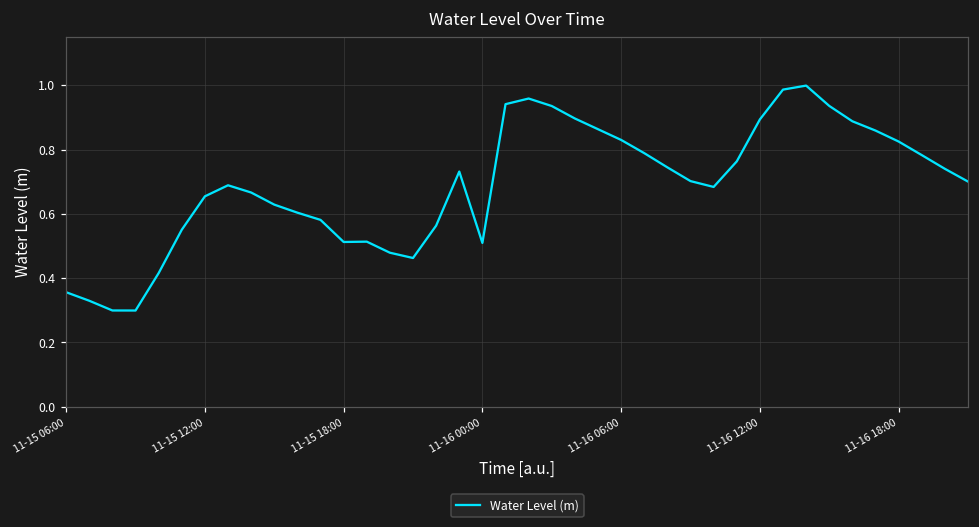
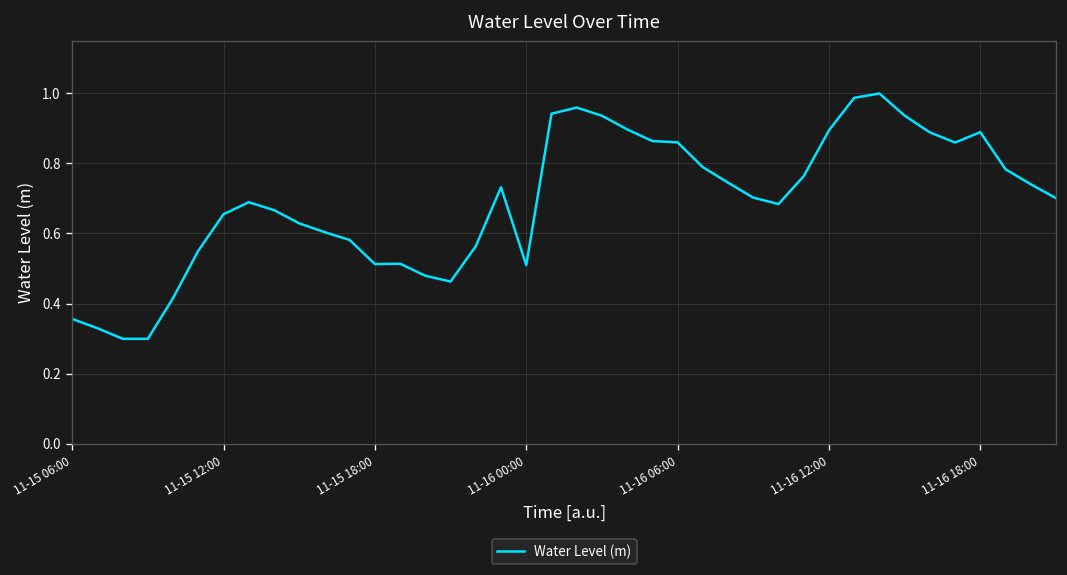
  {
    "11-15 06:00": 0.36,
    "11-15 12:00": 0.65,
    "11-15 18:00": 0.51,
    "11-16 00:00": 0.51,
-   "11-16 06:00": 0.83,
+   "11-16 06:00": 0.86,
    "11-16 12:00": 0.89,
-   "11-16 18:00": 0.82
+   "11-16 18:00": 0.89
  }
